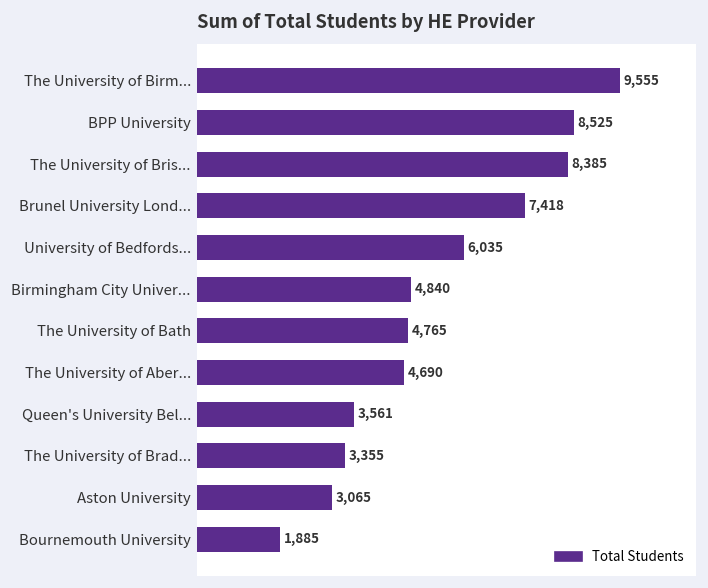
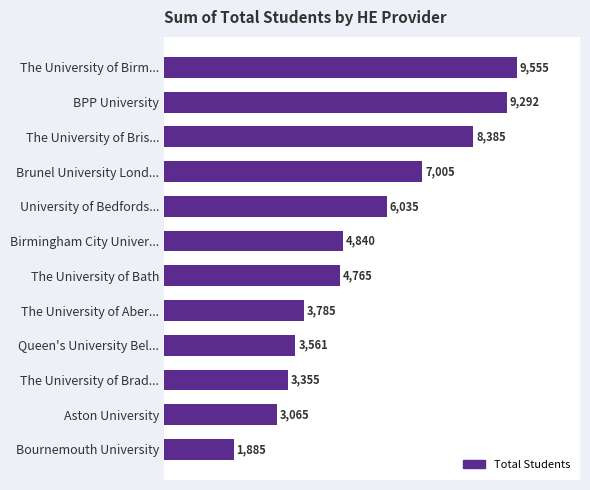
  {
    "The University of Birm...": "9,555",
-   "BPP University": "8,525",
+   "BPP University": "9,292",
    "The University of Bris...": "8,385",
-   "Brunel University Lond...": "7,418",
+   "Brunel University Lond...": "7,005",
    "University of Bedfords...": "6,035",
    "Birmingham City Univer...": "4,840",
    "The University of Bath": "4,765",
-   "The University of Aber...": "4,690",
+   "The University of Aber...": "3,785",
    "Queen's University Bel...": "3,561",
    "The University of Brad...": "3,355",
    "Aston University": "3,065",
    "Bournemouth University": "1,885"
  }
